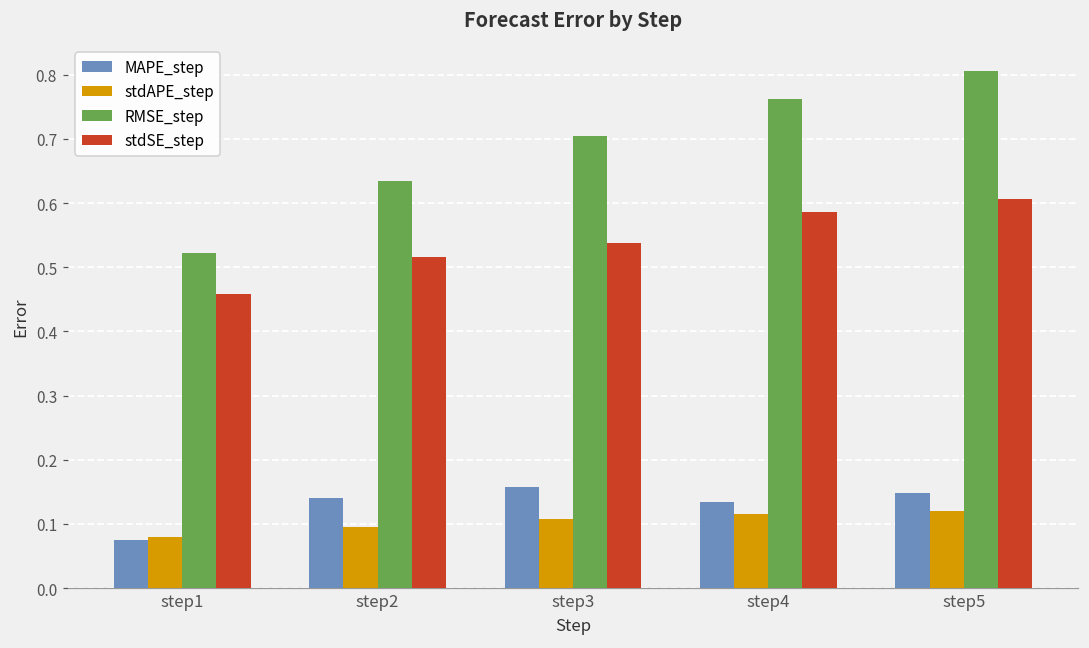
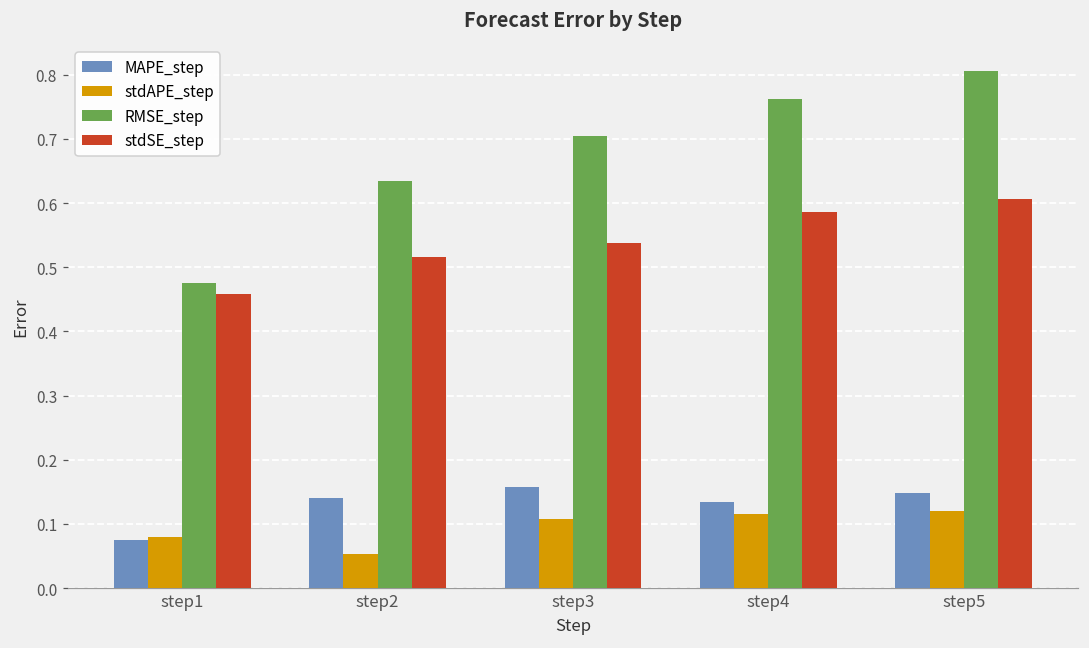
  {
    "MAPE_step": {
      "step1": 0.08,
      "step2": 0.14,
      "step3": 0.16,
      "step4": 0.13,
      "step5": 0.15
    },
    "stdAPE_step": {
      "step1": 0.08,
-     "step2": 0.10,
+     "step2": 0.05,
      "step3": 0.11,
      "step4": 0.12,
      "step5": 0.12
    },
    "RMSE_step": {
-     "step1": 0.52,
+     "step1": 0.48,
      "step2": 0.63,
      "step3": 0.70,
      "step4": 0.76,
      "step5": 0.81
    },
    "stdSE_step": {
      "step1": 0.46,
      "step2": 0.52,
      "step3": 0.54,
      "step4": 0.59,
      "step5": 0.61
    }
  }
